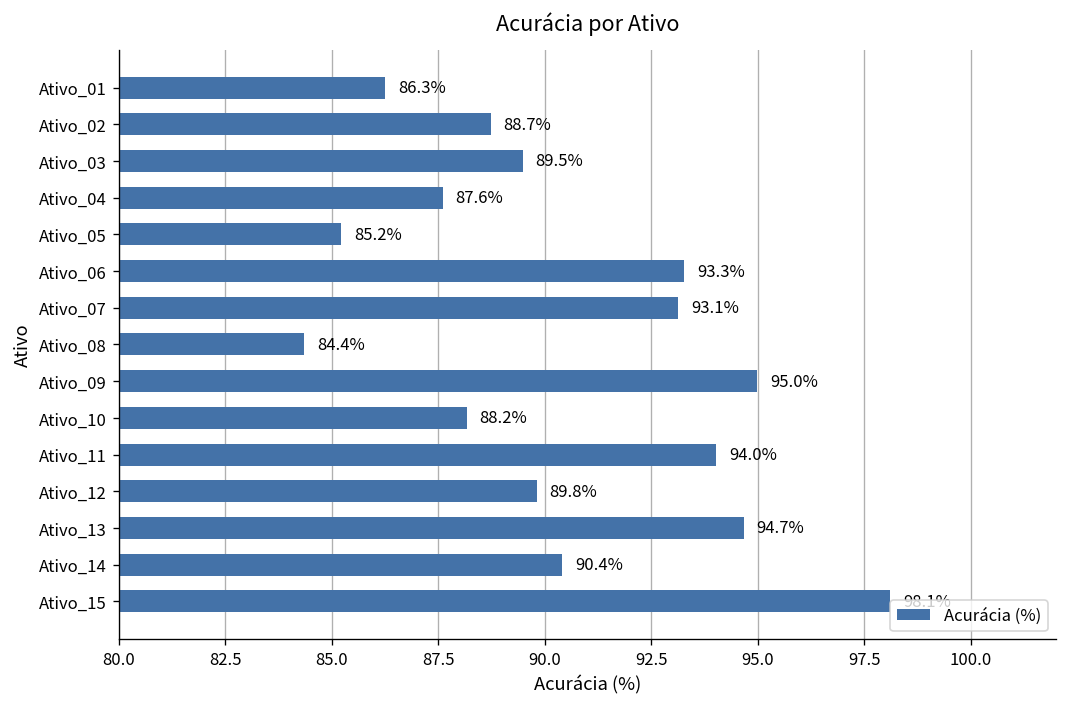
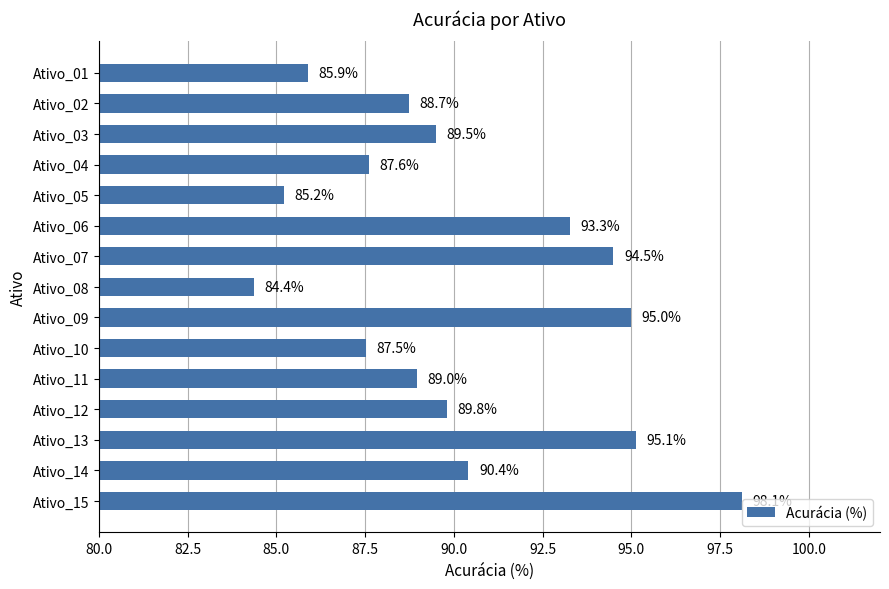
  {
-   "Ativo_01": "86.3%",
+   "Ativo_01": "85.9%",
    "Ativo_02": "88.7%",
    "Ativo_03": "89.5%",
    "Ativo_04": "87.6%",
    "Ativo_05": "85.2%",
    "Ativo_06": "93.3%",
-   "Ativo_07": "93.1%",
+   "Ativo_07": "94.5%",
    "Ativo_08": "84.4%",
    "Ativo_09": "95.0%",
-   "Ativo_10": "88.2%",
-   "Ativo_11": "94.0%",
+   "Ativo_10": "87.5%",
+   "Ativo_11": "89.0%",
    "Ativo_12": "89.8%",
-   "Ativo_13": "94.7%",
+   "Ativo_13": "95.1%",
    "Ativo_14": "90.4%"
  }
